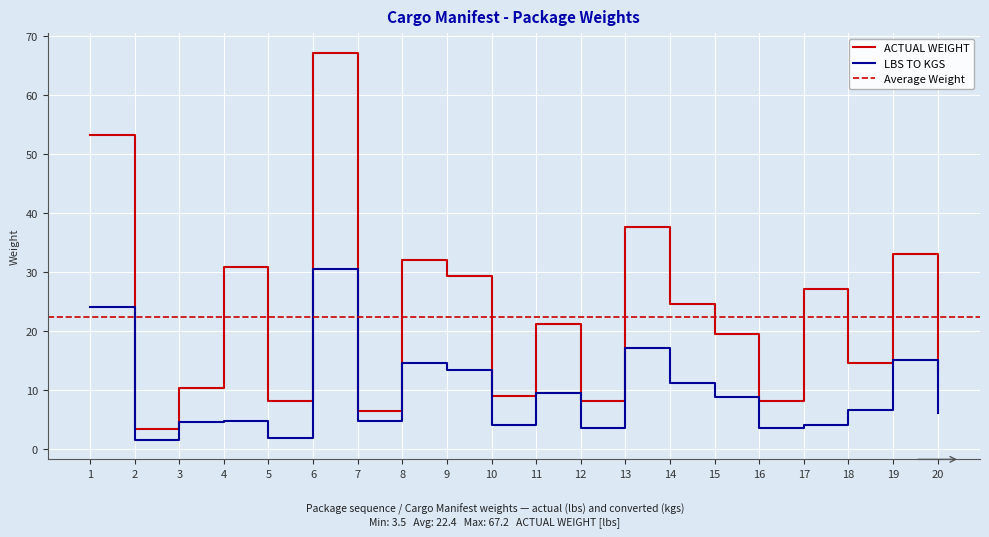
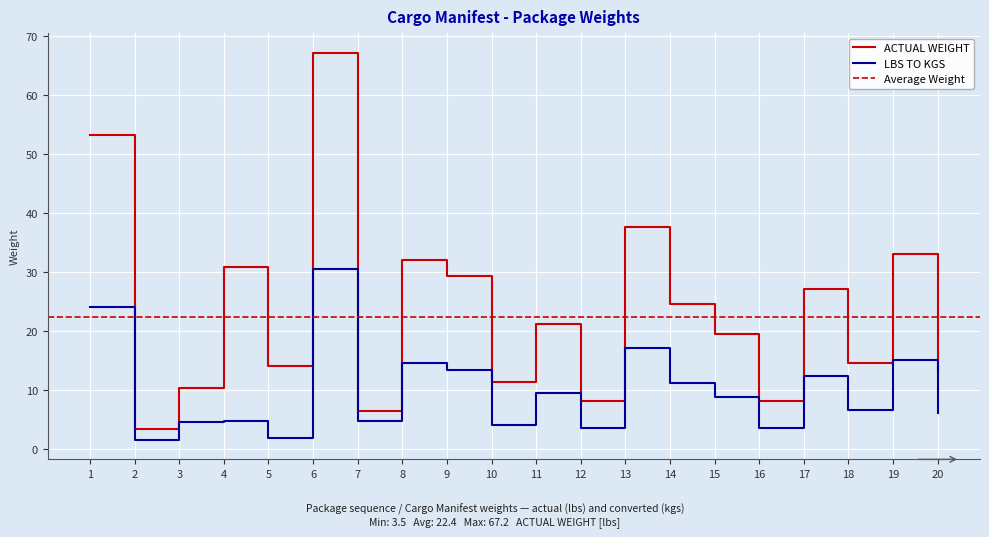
  {
    "ACTUAL WEIGHT": {
      "1": 53,
      "2": 4,
      "3": 10,
      "4": 31,
-     "5": 8,
+     "5": 14,
      "6": 67,
      "7": 7,
      "8": 32,
      "9": 29,
-     "10": 9,
+     "10": 12,
      "11": 21,
      "12": 8,
      "13": 38,
      "14": 25,
      "15": 20,
      "16": 8,
      "17": 27,
      "18": 15,
      "19": 33,
      "20": 13
    },
    "LBS TO KGS": {
      "1": 24,
      "2": 2,
      "3": 5,
      "4": 5,
      "5": 2,
      "6": 31,
      "7": 5,
      "8": 15,
      "9": 13,
      "10": 4,
      "11": 10,
      "12": 4,
      "13": 17,
      "14": 11,
      "15": 9,
      "16": 4,
-     "17": 4,
+     "17": 12,
      "18": 7,
      "19": 15,
      "20": 6
    }
  }
